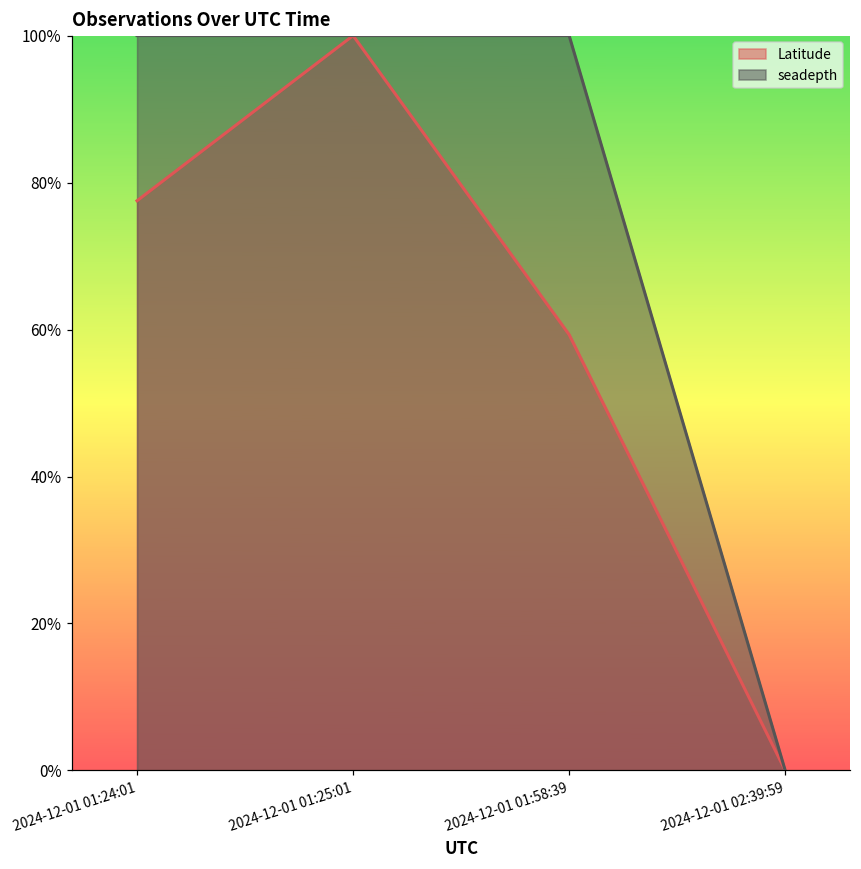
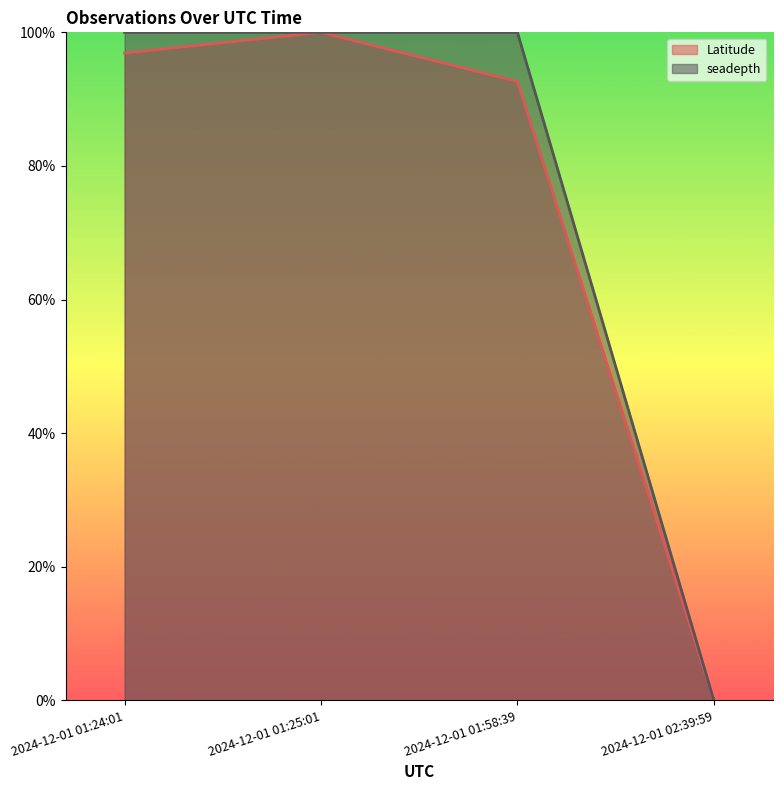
  {
    "Latitude": {
-     "2024-12-01 01:24:01": "78%",
-     "2024-12-01 01:58:39": "59%"
+     "2024-12-01 01:24:01": "97%",
+     "2024-12-01 01:58:39": "93%"
    },
    "seadepth": {
      "2024-12-01 01:24:01": "100%",
      "2024-12-01 01:58:39": "100%"
    }
  }
